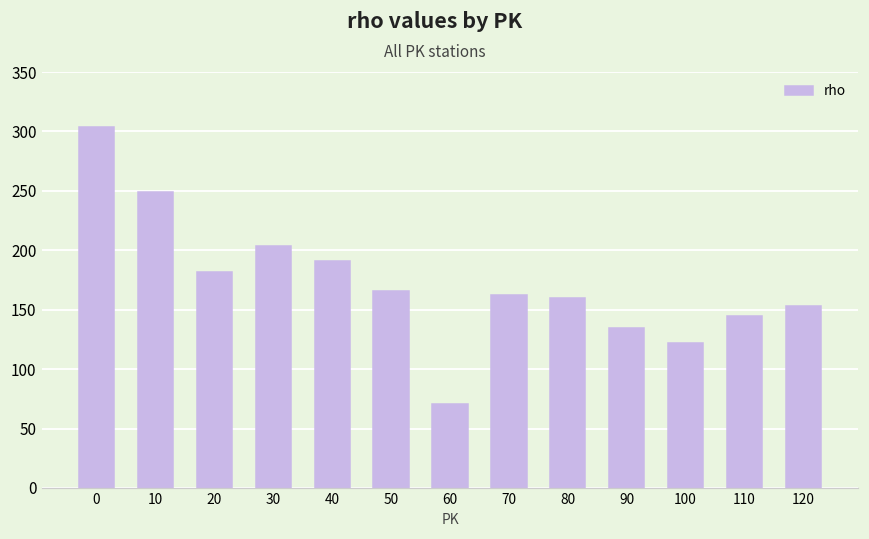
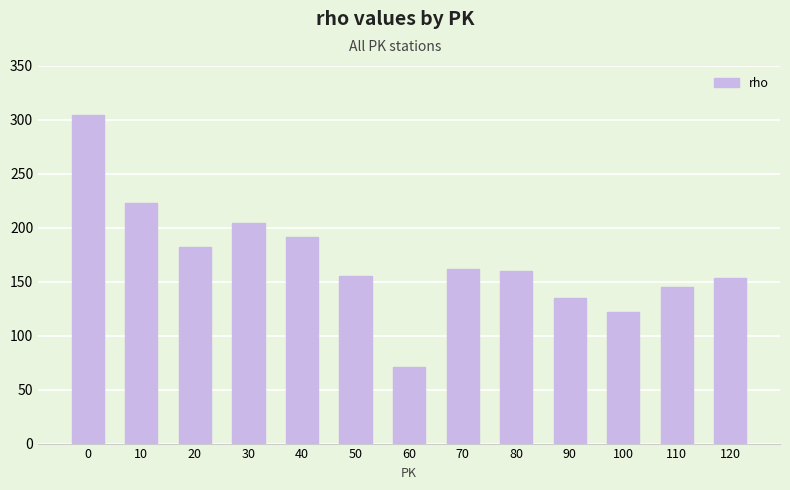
  {
    "0": 304,
-   "10": 249,
+   "10": 223,
    "20": 182,
    "30": 204,
    "40": 191,
-   "50": 166,
+   "50": 155,
    "60": 71,
    "70": 162,
    "80": 160,
    "90": 135,
    "100": 122,
    "110": 145,
    "120": 153
  }
